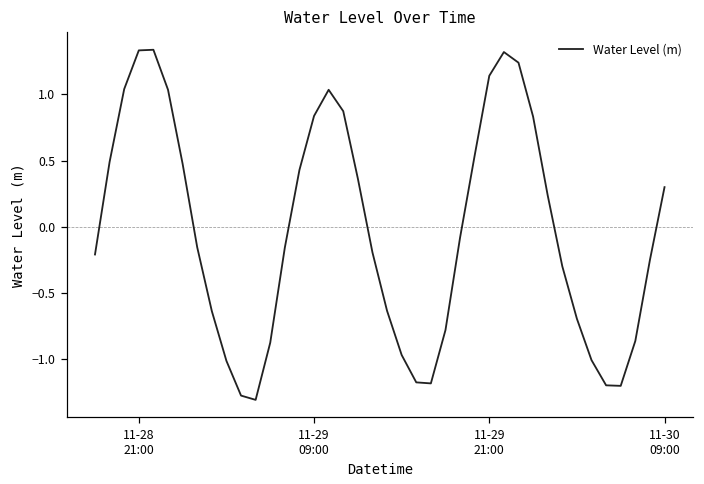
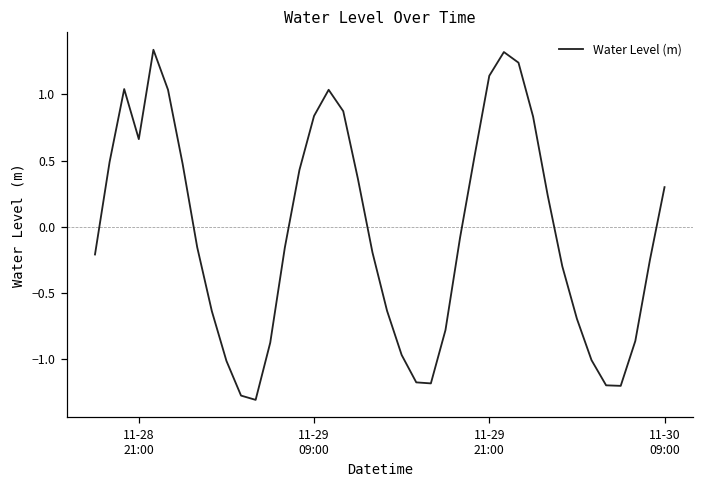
  {
-   "11-28 21:00": 1.33,
+   "11-28 21:00": 0.66,
    "11-29 09:00": 0.84,
    "11-29 21:00": 1.14,
    "11-30 09:00": 0.30
  }
